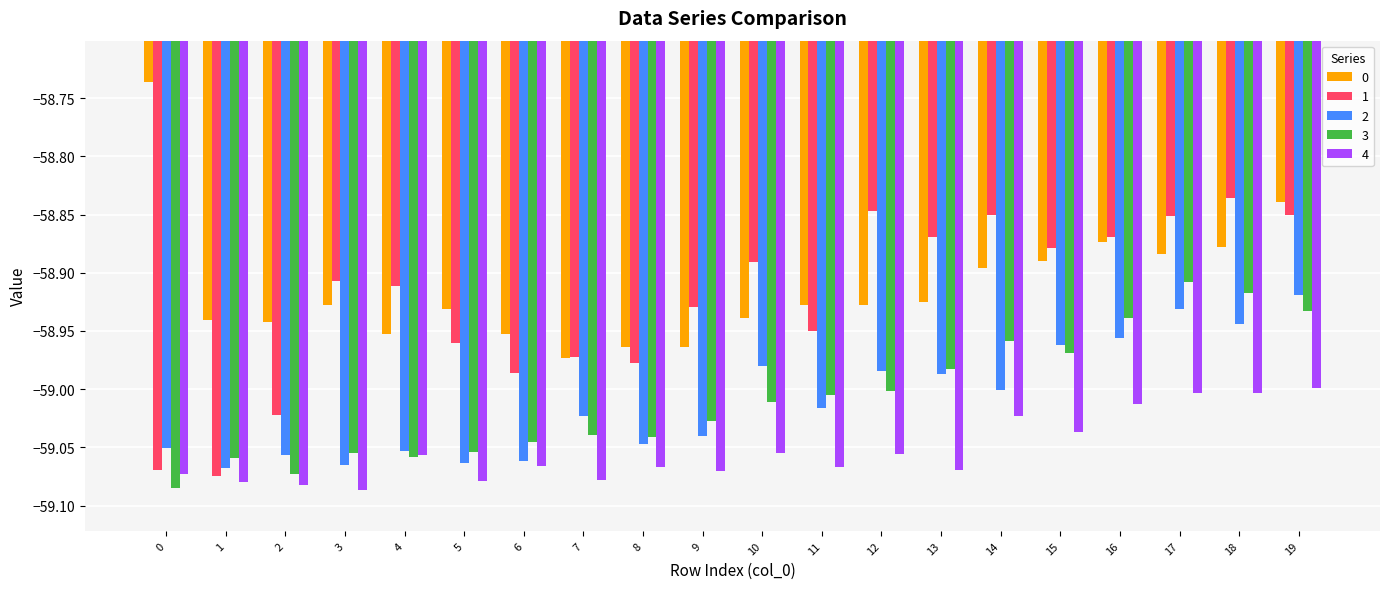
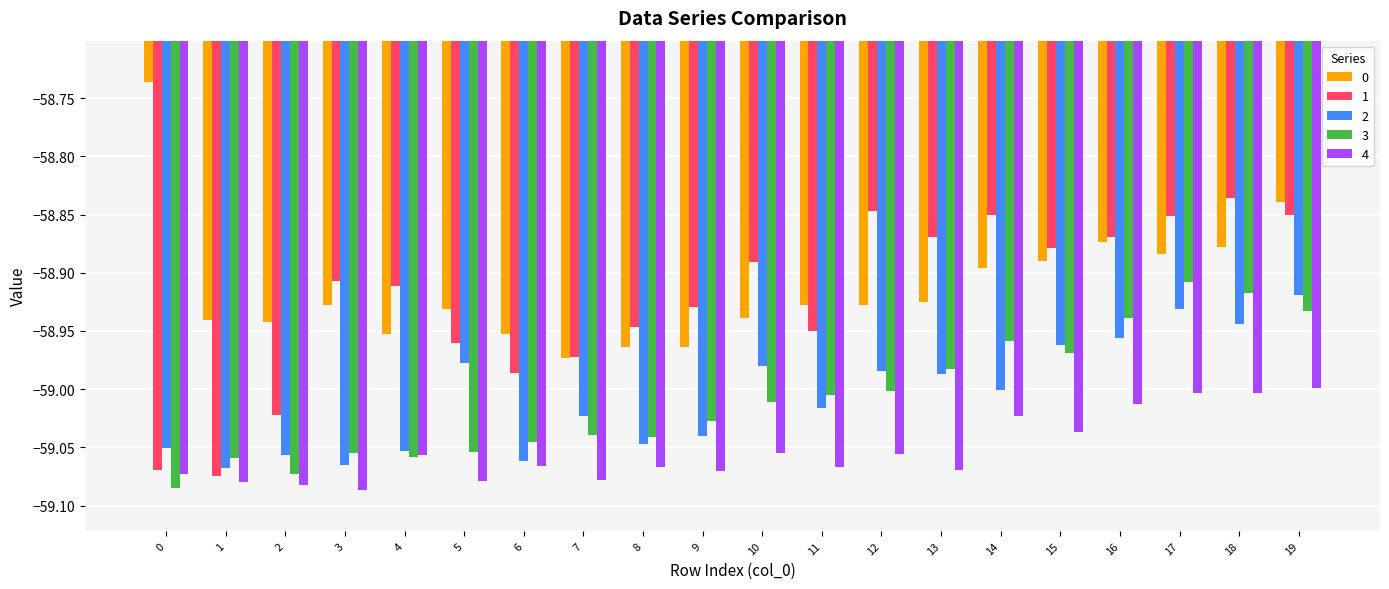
  {
    "0": {
      "0": -58.736,
      "1": -58.941,
      "2": -58.942,
      "3": -58.928,
      "4": -58.953,
      "5": -58.931,
      "6": -58.953,
      "7": -58.973,
      "8": -58.964,
      "9": -58.963,
      "10": -58.939,
      "11": -58.928,
      "12": -58.927,
      "13": -58.925,
      "14": -58.896,
      "15": -58.890,
      "16": -58.873,
      "17": -58.884,
      "18": -58.878,
      "19": -58.839
    },
    "1": {
      "0": -59.069,
      "1": -59.074,
      "2": -59.023,
      "3": -58.907,
      "4": -58.912,
      "5": -58.961,
      "6": -58.986,
      "7": -58.973,
-     "8": -58.977,
+     "8": -58.947,
      "9": -58.929,
      "10": -58.891,
      "11": -58.950,
      "12": -58.847,
      "13": -58.869,
      "14": -58.850,
      "15": -58.878,
      "16": -58.870,
      "17": -58.852,
      "18": -58.836,
      "19": -58.851
    },
    "2": {
      "0": -59.051,
      "1": -59.068,
      "2": -59.056,
      "3": -59.065,
      "4": -59.053,
-     "5": -59.063,
+     "5": -58.978,
      "6": -59.061,
      "7": -59.023,
      "8": -59.047,
      "9": -59.041,
      "10": -58.980,
      "11": -59.016,
      "12": -58.984,
      "13": -58.987,
      "14": -59.001,
      "15": -58.962,
      "16": -58.956,
      "17": -58.931,
      "18": -58.944,
      "19": -58.919
    },
    "3": {
      "0": -59.085,
      "1": -59.059,
      "2": -59.073,
      "3": -59.055,
      "4": -59.058,
      "5": -59.054,
      "6": -59.046,
      "7": -59.039,
      "8": -59.041,
      "9": -59.027,
      "10": -59.011,
      "11": -59.005,
      "12": -59.001,
      "13": -58.983,
      "14": -58.958,
      "15": -58.969,
      "16": -58.938,
      "17": -58.908,
      "18": -58.918,
      "19": -58.933
    },
    "4": {
      "0": -59.073,
      "1": -59.080,
      "2": -59.082,
      "3": -59.087,
      "4": -59.057,
      "5": -59.079,
      "6": -59.066,
      "7": -59.078,
      "8": -59.067,
      "9": -59.070,
      "10": -59.055,
      "11": -59.067,
      "12": -59.056,
      "13": -59.069,
      "14": -59.023,
      "15": -59.037,
      "16": -59.013,
      "17": -59.003,
      "18": -59.003,
      "19": -58.999
    }
  }
